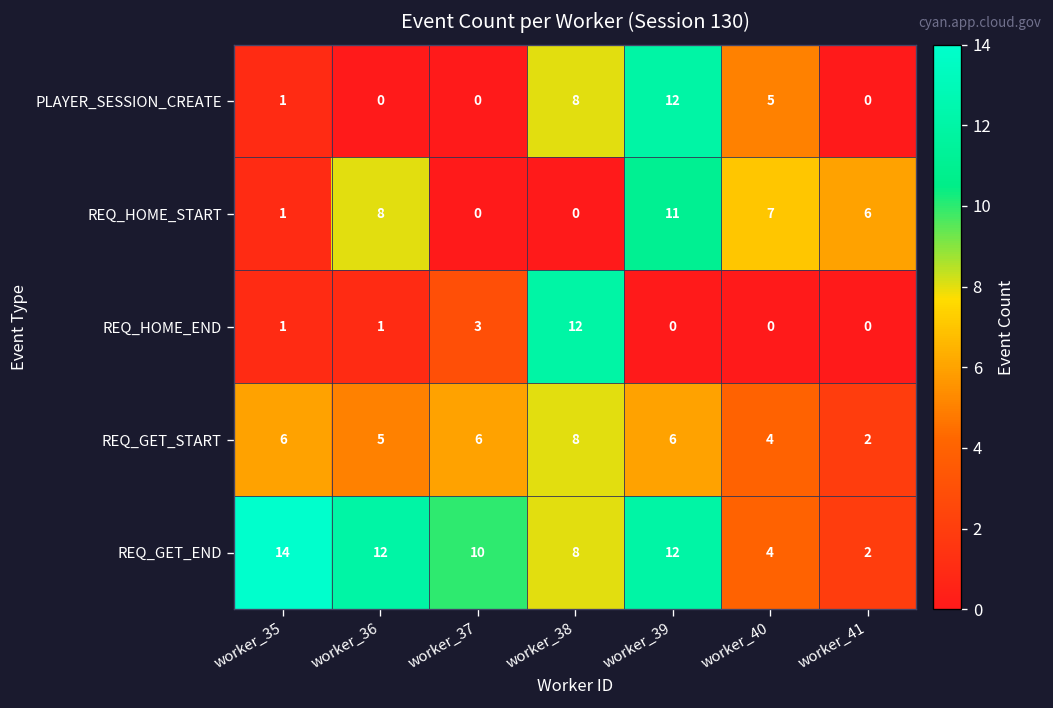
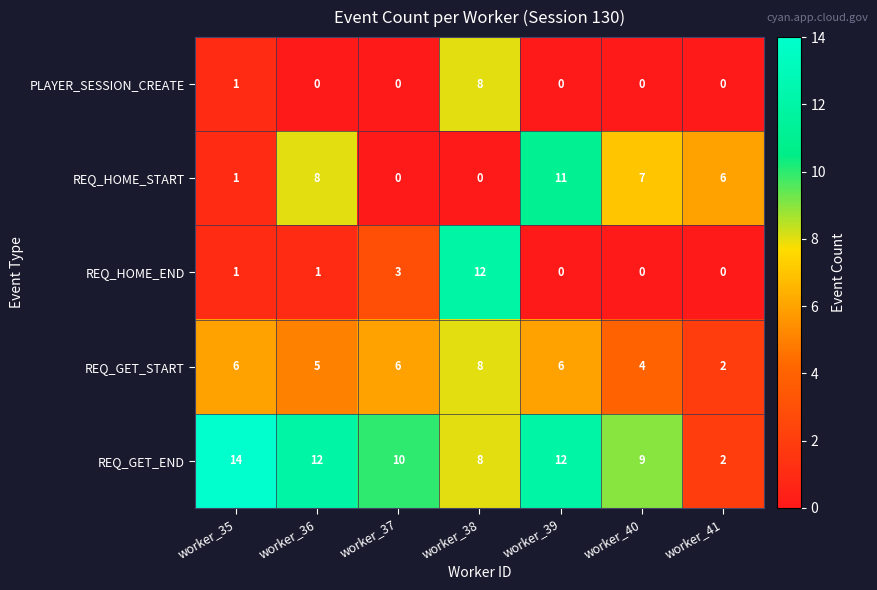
  {
    "PLAYER_SESSION_CREATE": {
      "worker_35": 1,
      "worker_36": 0,
      "worker_37": 0,
      "worker_38": 8,
-     "worker_39": 12,
-     "worker_40": 5,
+     "worker_39": 0,
+     "worker_40": 0,
      "worker_41": 0
    },
    "REQ_HOME_START": {
      "worker_35": 1,
      "worker_36": 8,
      "worker_37": 0,
      "worker_38": 0,
      "worker_39": 11,
      "worker_40": 7,
      "worker_41": 6
    },
    "REQ_HOME_END": {
      "worker_35": 1,
      "worker_36": 1,
      "worker_37": 3,
      "worker_38": 12,
      "worker_39": 0,
      "worker_40": 0,
      "worker_41": 0
    },
    "REQ_GET_START": {
      "worker_35": 6,
      "worker_36": 5,
      "worker_37": 6,
      "worker_38": 8,
      "worker_39": 6,
      "worker_40": 4,
      "worker_41": 2
    },
    "REQ_GET_END": {
      "worker_35": 14,
      "worker_36": 12,
      "worker_37": 10,
      "worker_38": 8,
      "worker_39": 12,
-     "worker_40": 4,
+     "worker_40": 9,
      "worker_41": 2
    }
  }
